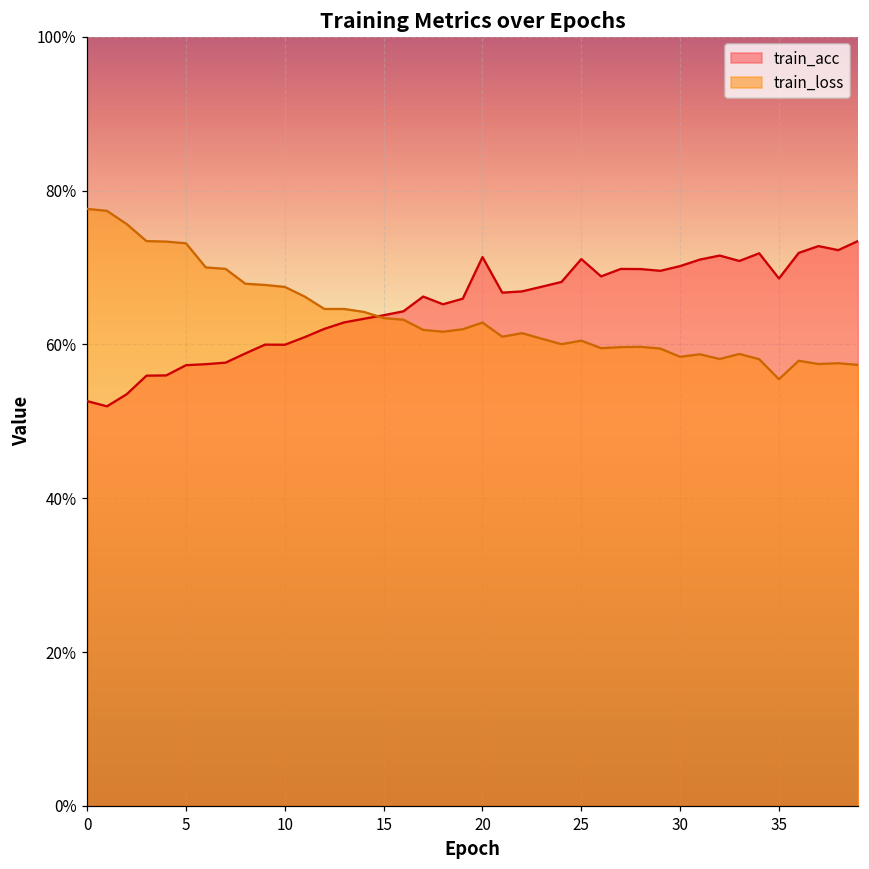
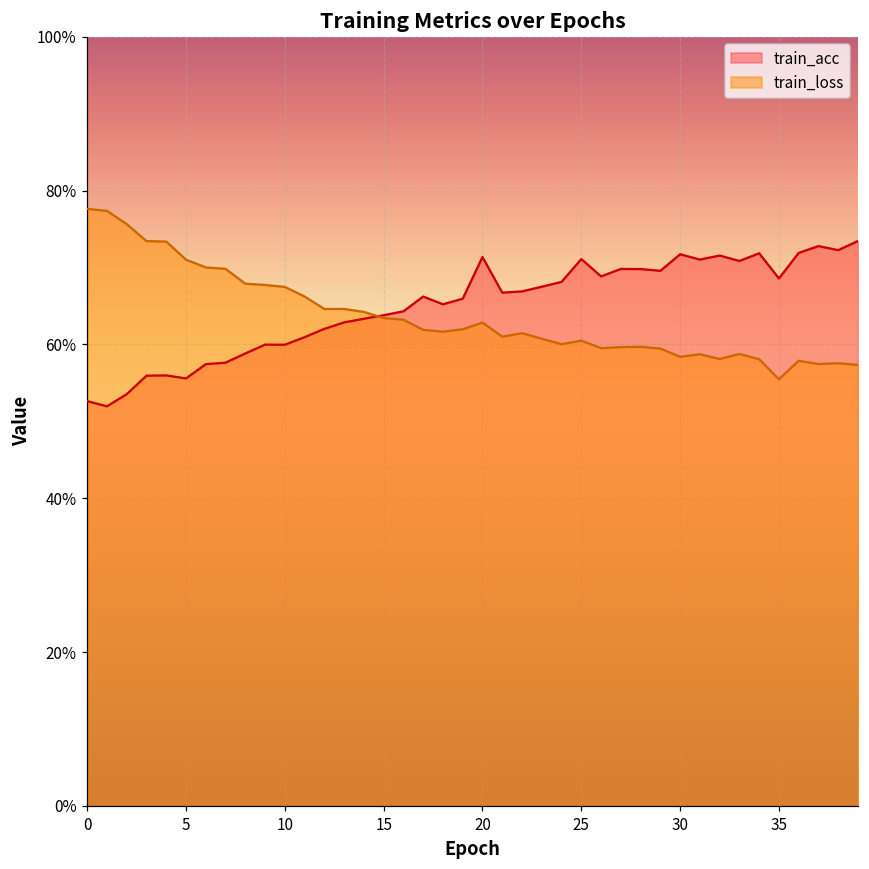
  {
    "train_acc": {
      "0": "53%",
-     "5": "57%",
+     "5": "56%",
      "10": "60%",
      "15": "64%",
      "20": "71%",
      "25": "71%",
-     "30": "70%",
+     "30": "72%",
      "35": "69%"
    },
    "train_loss": {
      "0": "78%",
-     "5": "73%",
+     "5": "71%",
      "10": "67%",
      "15": "63%",
      "20": "63%",
      "25": "60%",
      "30": "58%",
      "35": "55%"
    }
  }
